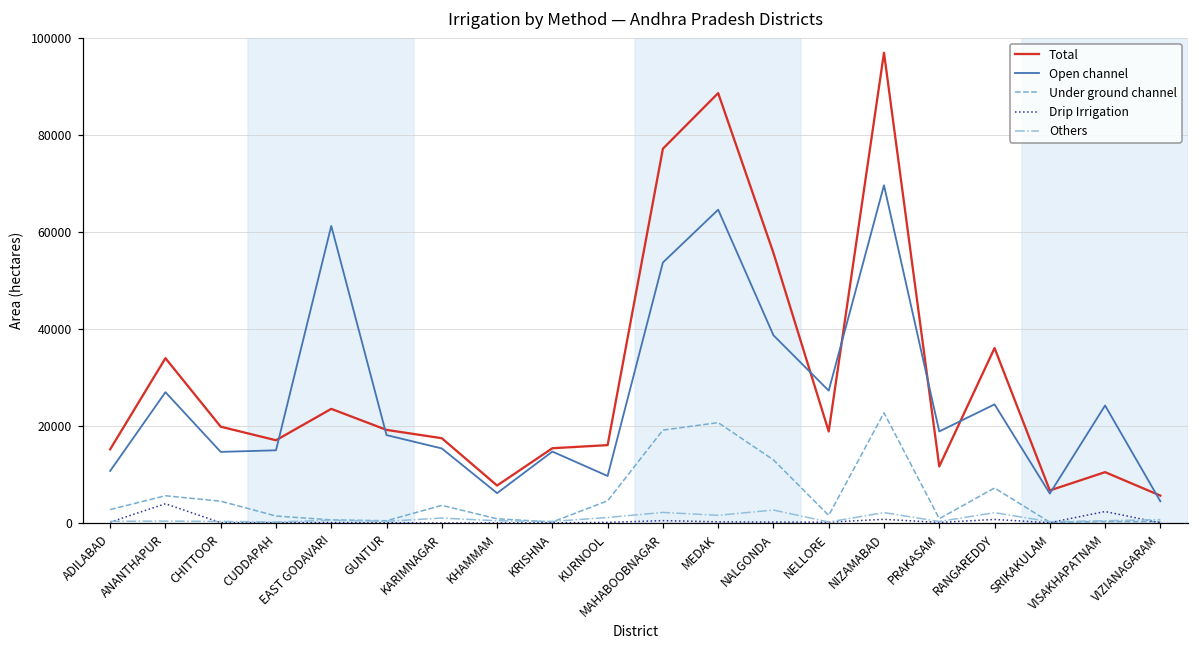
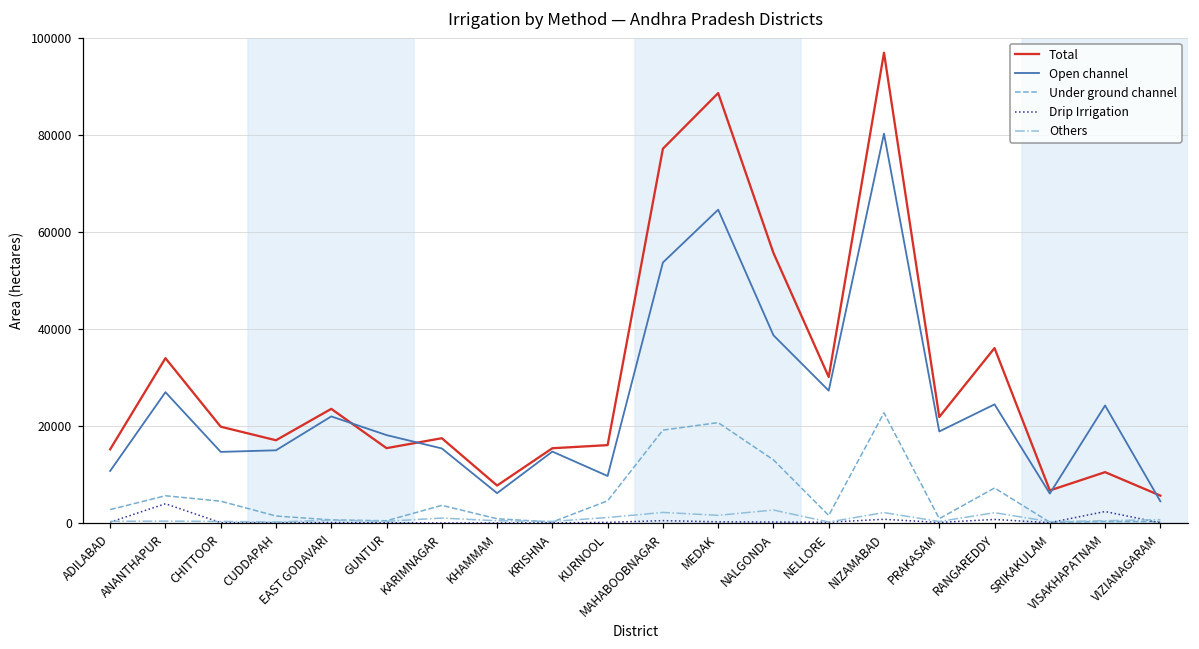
  {
    "Total": {
      "ADILABAD": 15000,
      "ANANTHAPUR": 34000,
      "CHITTOOR": 20000,
      "CUDDAPAH": 17000,
      "EAST GODAVARI": 24000,
-     "GUNTUR": 19000,
+     "GUNTUR": 15000,
      "KARIMNAGAR": 17000,
      "KHAMMAM": 8000,
      "KRISHNA": 15000,
      "KURNOOL": 16000,
      "MAHABOOBNAGAR": 77000,
      "MEDAK": 89000,
      "NALGONDA": 56000,
-     "NELLORE": 19000,
+     "NELLORE": 30000,
      "NIZAMABAD": 97000,
-     "PRAKASAM": 12000,
+     "PRAKASAM": 22000,
      "RANGAREDDY": 36000,
      "SRIKAKULAM": 7000,
      "VISAKHAPATNAM": 10000,
      "VIZIANAGARAM": 6000
    },
    "Open channel": {
      "ADILABAD": 11000,
      "ANANTHAPUR": 27000,
      "CHITTOOR": 15000,
      "CUDDAPAH": 15000,
-     "EAST GODAVARI": 61000,
+     "EAST GODAVARI": 22000,
      "GUNTUR": 18000,
      "KARIMNAGAR": 15000,
      "KHAMMAM": 6000,
      "KRISHNA": 15000,
      "KURNOOL": 10000,
      "MAHABOOBNAGAR": 54000,
      "MEDAK": 65000,
      "NALGONDA": 39000,
      "NELLORE": 27000,
-     "NIZAMABAD": 70000,
+     "NIZAMABAD": 80000,
      "PRAKASAM": 19000,
      "RANGAREDDY": 24000,
      "SRIKAKULAM": 6000,
      "VISAKHAPATNAM": 24000,
      "VIZIANAGARAM": 4000
    },
    "Drip Irrigation": {
      "ANANTHAPUR": 4000,
      "KARIMNAGAR": 0,
      "KURNOOL": 0,
      "MAHABOOBNAGAR": 1000,
      "MEDAK": 0,
      "NALGONDA": 0,
      "NIZAMABAD": 1000,
      "RANGAREDDY": 1000,
      "VISAKHAPATNAM": 2000
    }
  }
